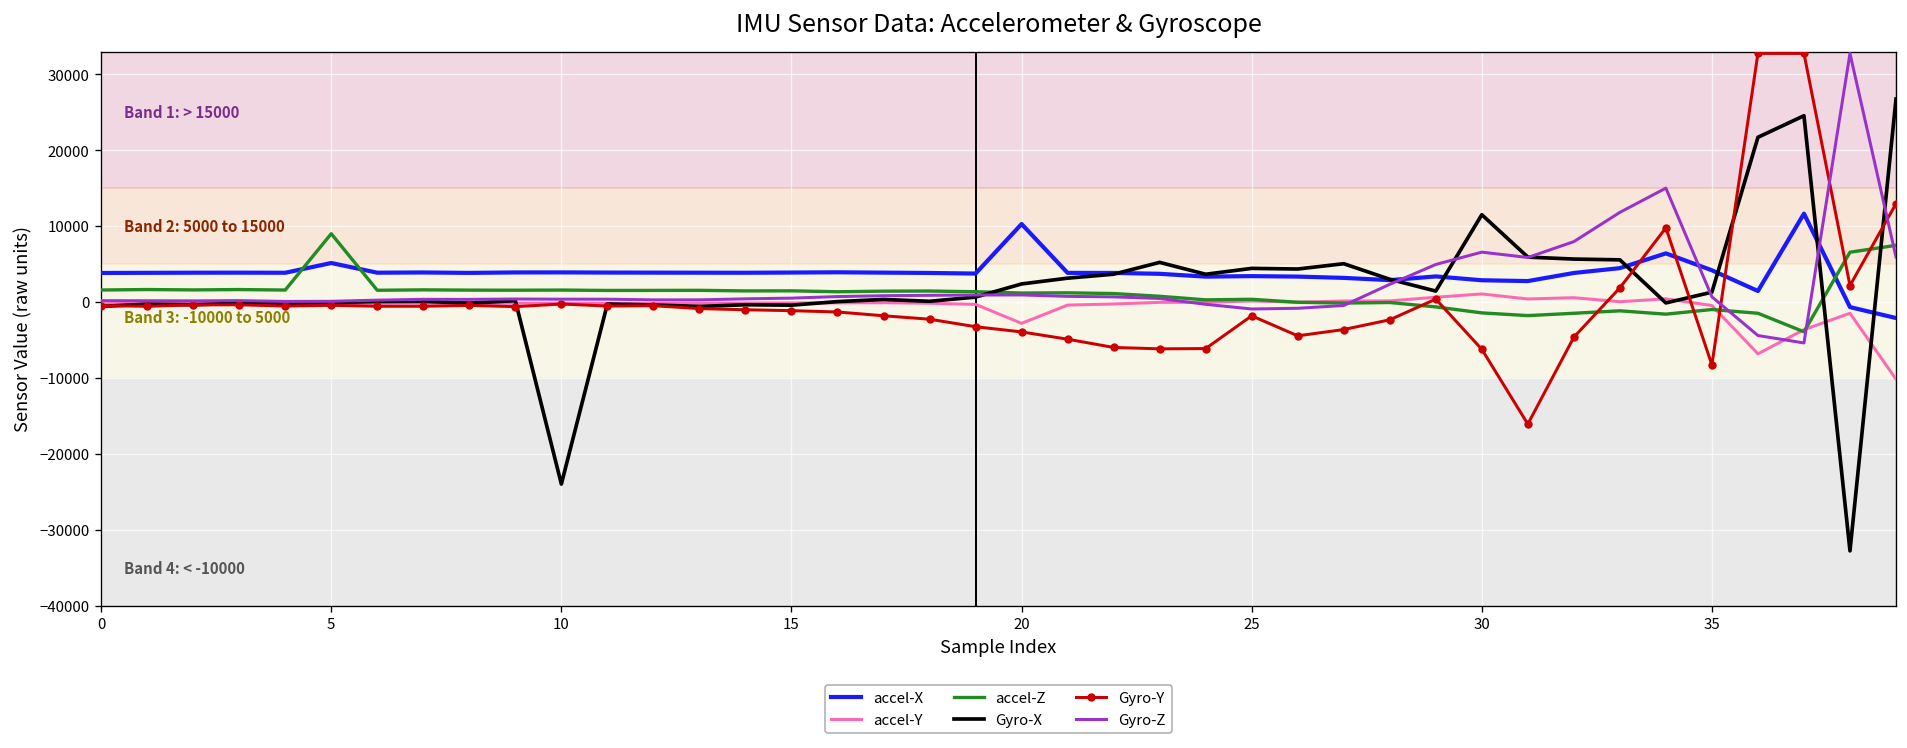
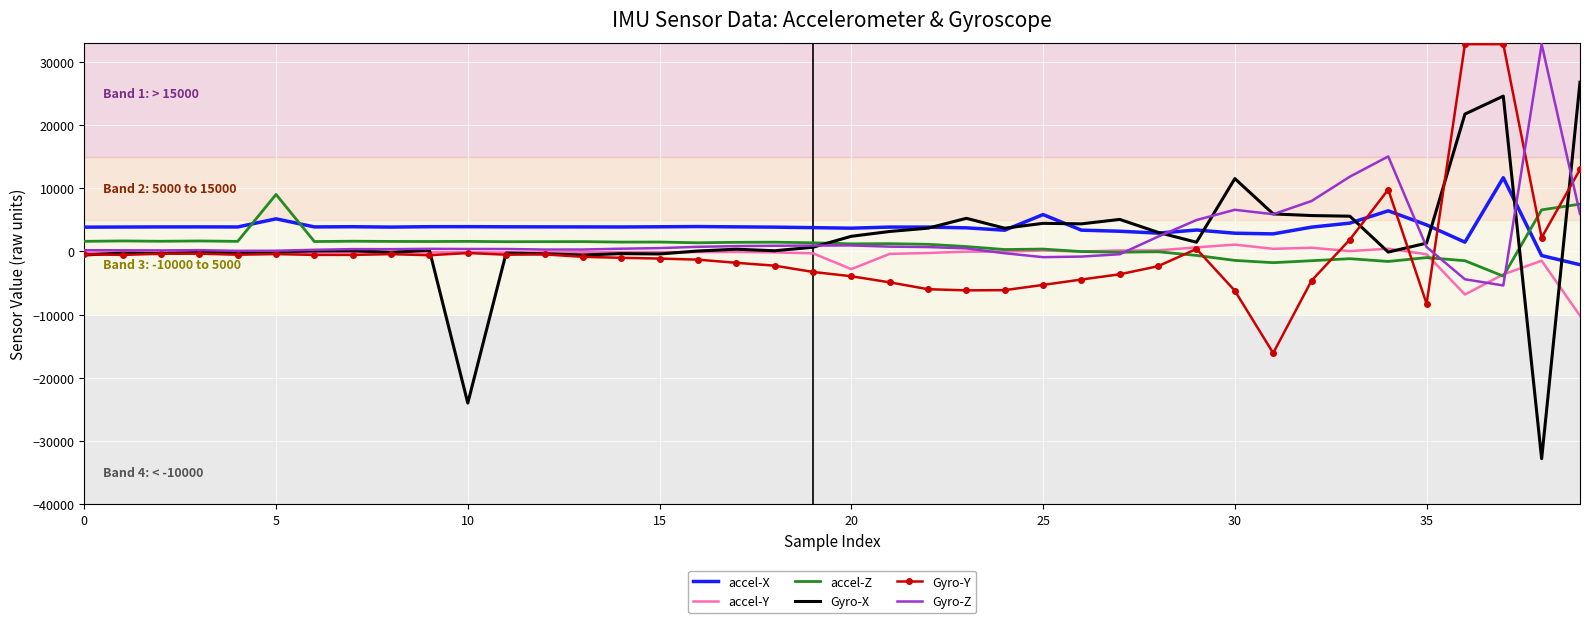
  {
    "accel-X": {
      "0": 4000,
      "5": 5000,
      "10": 4000,
      "15": 4000,
-     "20": 10000,
-     "25": 3000,
+     "20": 4000,
+     "25": 6000,
      "30": 3000,
      "35": 4000
    },
    "accel-Y": {
      "20": -3000,
      "30": 1000,
      "35": 0
    },
    "accel-Z": {
      "0": 2000,
      "5": 9000,
      "10": 2000,
      "15": 1000,
      "30": -1000,
      "35": -1000
    },
    "Gyro-X": {
      "10": -24000,
      "20": 2000,
      "25": 4000,
      "30": 12000,
      "35": 1000
    },
    "Gyro-Y": {
      "15": -1000,
      "20": -4000,
-     "25": -2000,
+     "25": -5000,
      "30": -6000,
      "35": -8000
    },
    "Gyro-Z": {
      "0": 0,
      "10": 0,
      "15": 1000,
      "25": -1000,
      "30": 7000,
      "35": 1000
    }
  }
